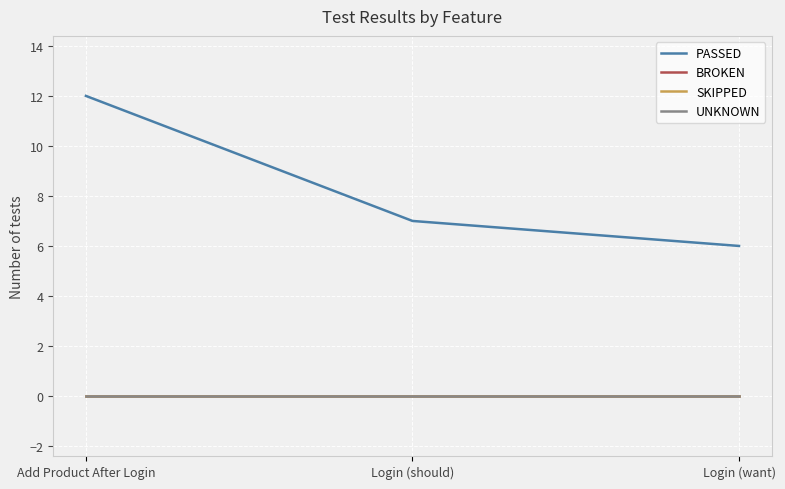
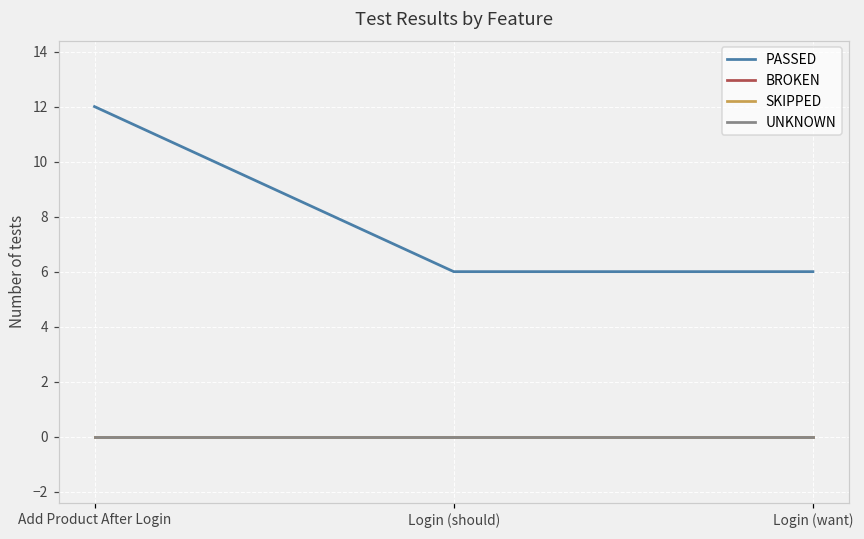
  {
    "PASSED": {
      "Add Product After Login": 12,
-     "Login (should)": 7,
+     "Login (should)": 6,
      "Login (want)": 6
    },
    "UNKNOWN": {
      "Add Product After Login": 0,
      "Login (should)": 0,
      "Login (want)": 0
    }
  }
